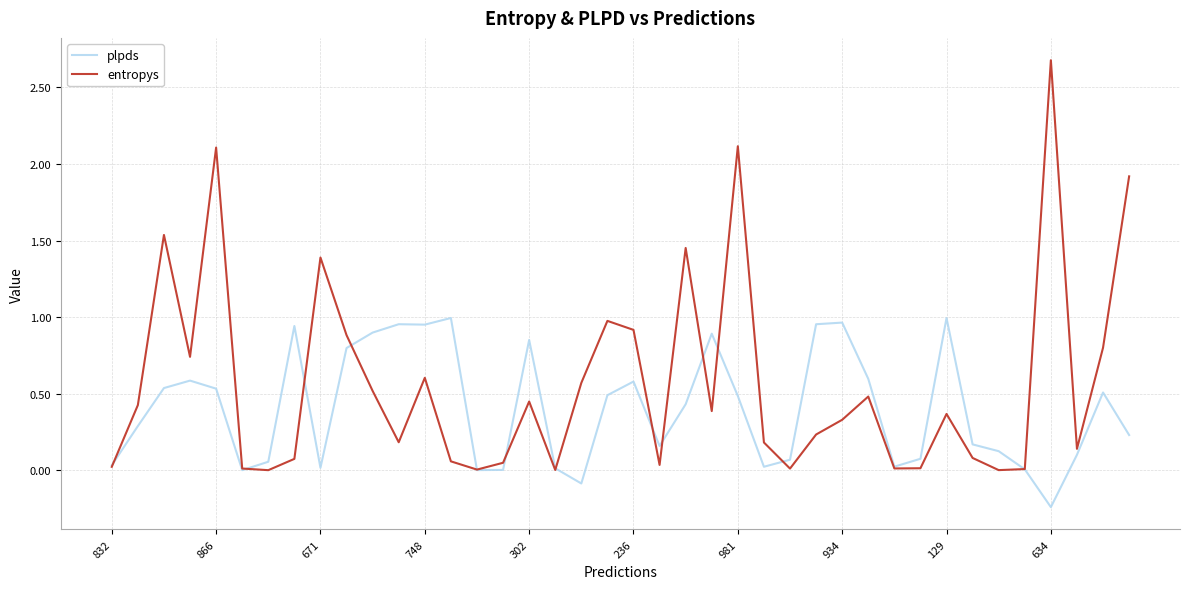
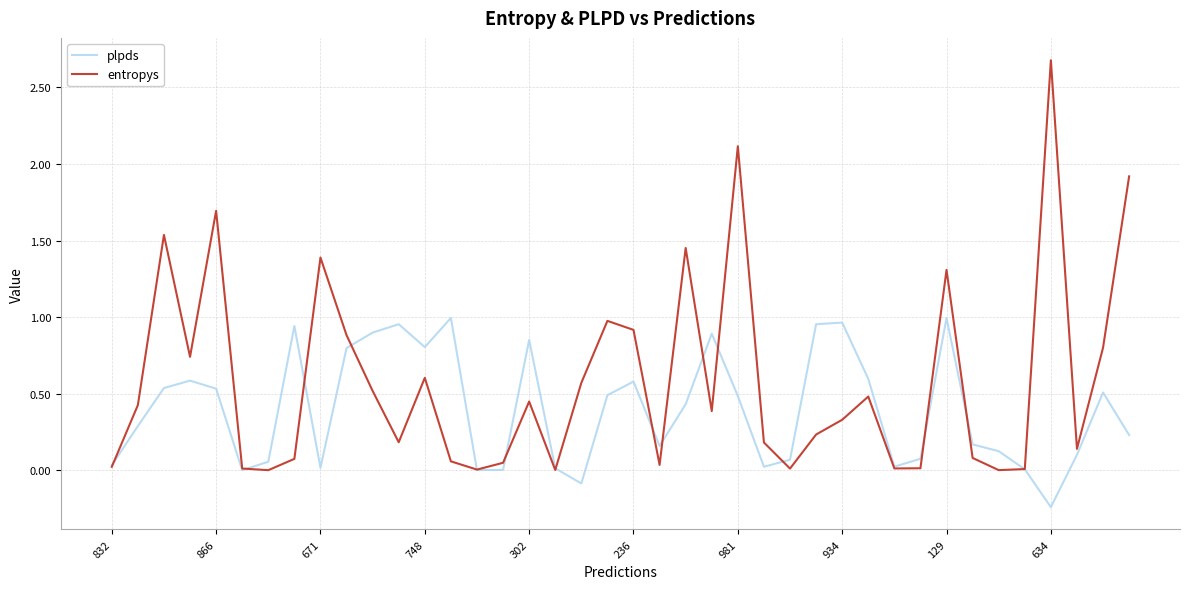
  {
    "plpds": {
      "866": 0.53,
      "671": 0.02,
-     "748": 0.95,
+     "748": 0.80,
      "302": 0.85,
      "236": 0.58,
      "981": 0.49,
      "934": 0.96,
      "129": 0.99,
      "634": -0.24
    },
    "entropys": {
-     "866": 2.11,
+     "866": 1.69,
      "671": 1.39,
      "748": 0.60,
      "302": 0.45,
      "236": 0.92,
      "981": 2.12,
      "934": 0.33,
-     "129": 0.37,
+     "129": 1.31,
      "634": 2.68
    }
  }
